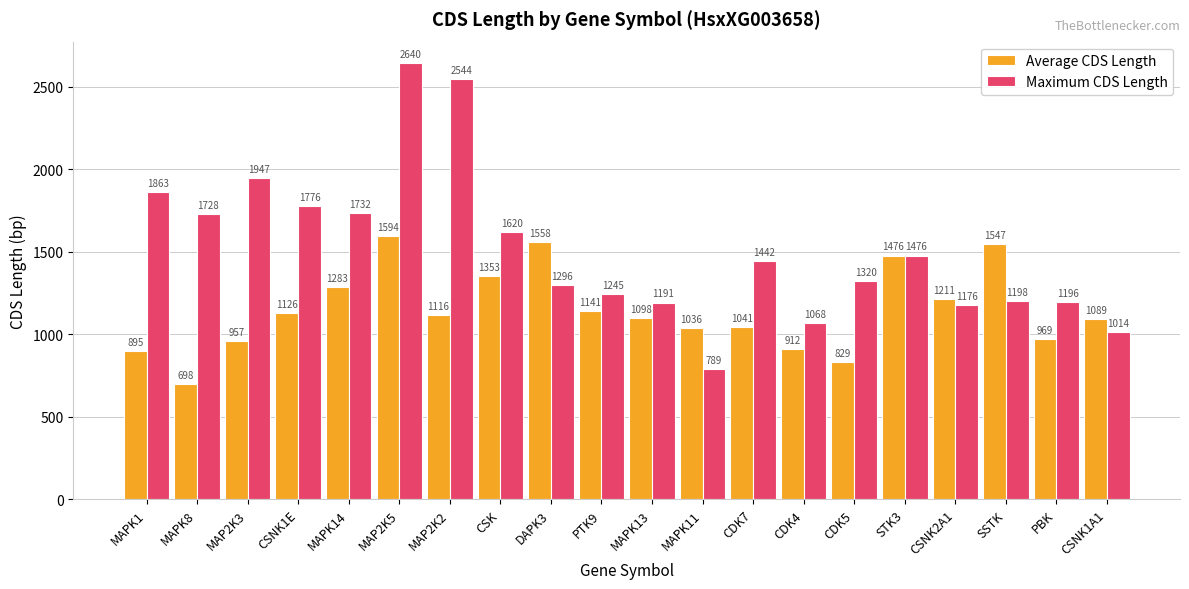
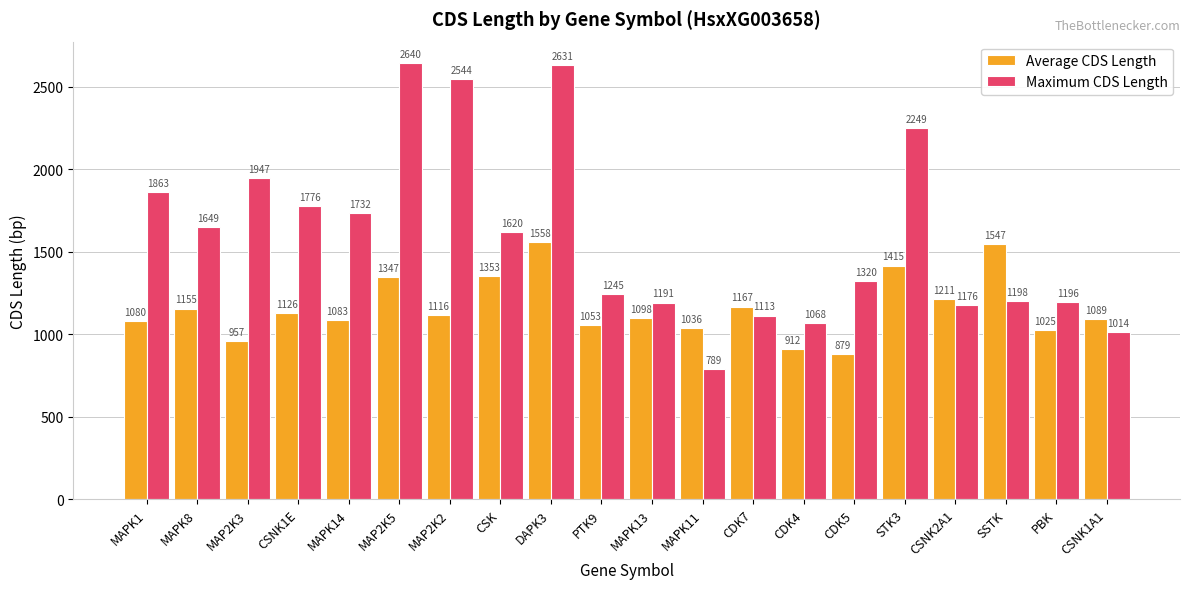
  {
    "Average CDS Length": {
-     "MAPK1": 895,
-     "MAPK8": 698,
+     "MAPK1": 1080,
+     "MAPK8": 1155,
      "MAP2K3": 957,
      "CSNK1E": 1126,
-     "MAPK14": 1283,
-     "MAP2K5": 1594,
+     "MAPK14": 1083,
+     "MAP2K5": 1347,
      "MAP2K2": 1116,
      "CSK": 1353,
      "DAPK3": 1558,
-     "PTK9": 1141,
+     "PTK9": 1053,
      "MAPK13": 1098,
      "MAPK11": 1036,
-     "CDK7": 1041,
+     "CDK7": 1167,
      "CDK4": 912,
-     "CDK5": 829,
-     "STK3": 1476,
+     "CDK5": 879,
+     "STK3": 1415,
      "CSNK2A1": 1211,
      "SSTK": 1547,
-     "PBK": 969,
+     "PBK": 1025,
      "CSNK1A1": 1089
    },
    "Maximum CDS Length": {
      "MAPK1": 1863,
-     "MAPK8": 1728,
+     "MAPK8": 1649,
      "MAP2K3": 1947,
      "CSNK1E": 1776,
      "MAPK14": 1732,
      "MAP2K5": 2640,
      "MAP2K2": 2544,
      "CSK": 1620,
-     "DAPK3": 1296,
+     "DAPK3": 2631,
      "PTK9": 1245,
      "MAPK13": 1191,
      "MAPK11": 789,
-     "CDK7": 1442,
+     "CDK7": 1113,
      "CDK4": 1068,
      "CDK5": 1320,
-     "STK3": 1476,
+     "STK3": 2249,
      "CSNK2A1": 1176,
      "SSTK": 1198,
      "PBK": 1196,
      "CSNK1A1": 1014
    }
  }
